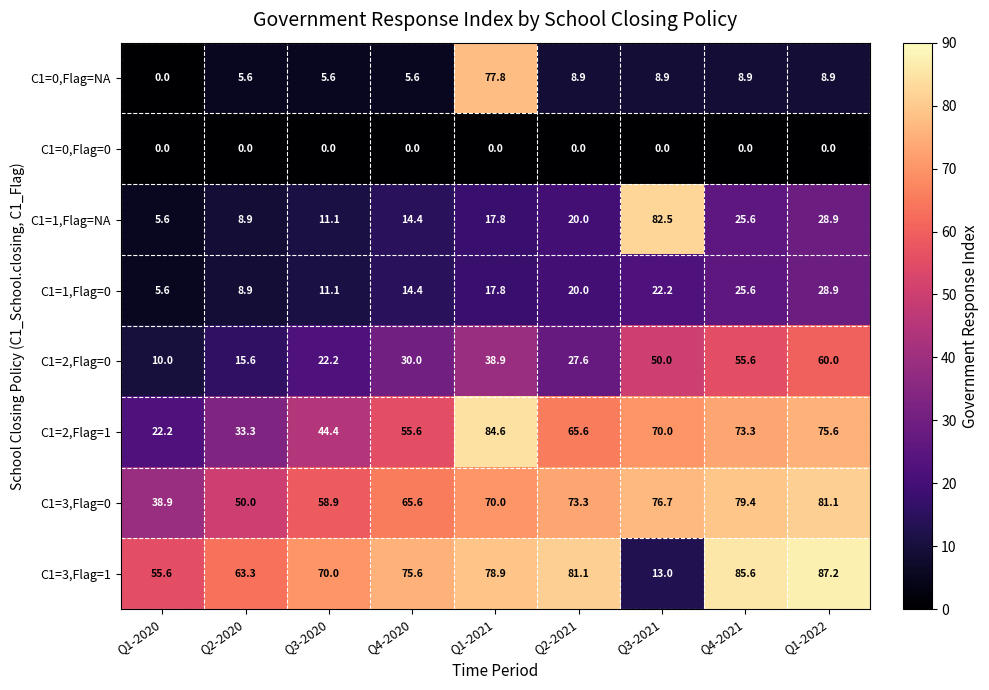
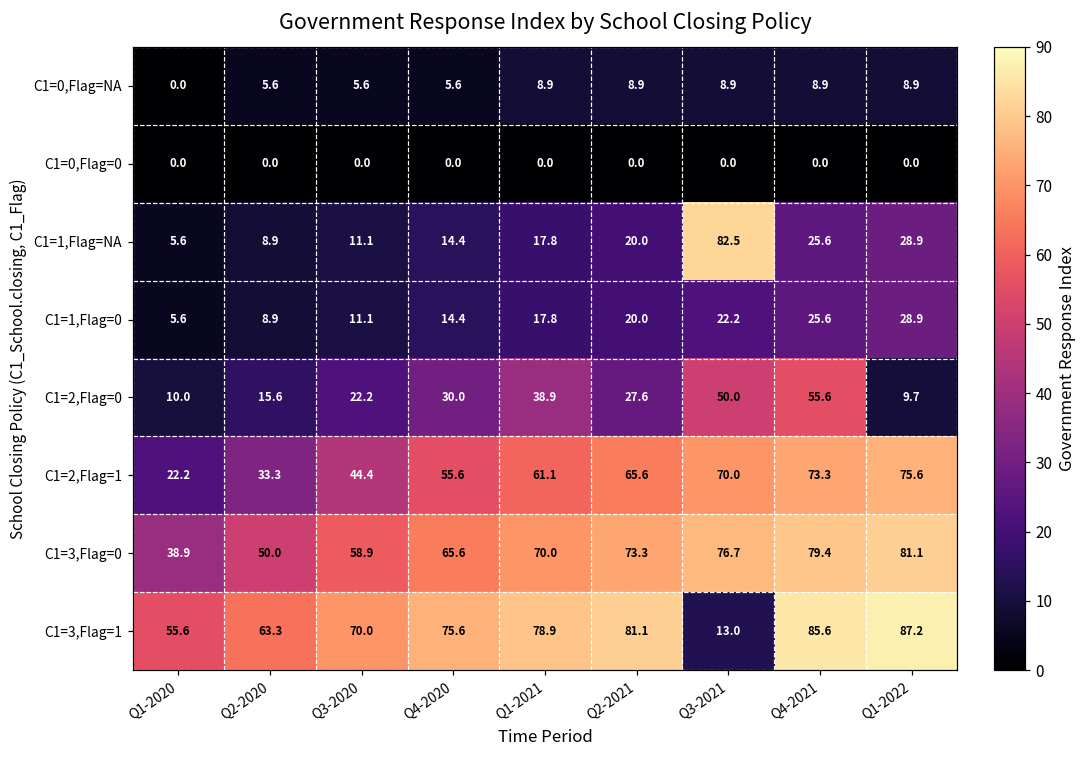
  {
    "C1=0,Flag=NA": {
      "Q1-2020": 0.0,
      "Q2-2020": 5.6,
      "Q3-2020": 5.6,
      "Q4-2020": 5.6,
-     "Q1-2021": 77.8,
+     "Q1-2021": 8.9,
      "Q2-2021": 8.9,
      "Q3-2021": 8.9,
      "Q4-2021": 8.9,
      "Q1-2022": 8.9
    },
    "C1=0,Flag=0": {
      "Q1-2020": 0.0,
      "Q2-2020": 0.0,
      "Q3-2020": 0.0,
      "Q4-2020": 0.0,
      "Q1-2021": 0.0,
      "Q2-2021": 0.0,
      "Q3-2021": 0.0,
      "Q4-2021": 0.0,
      "Q1-2022": 0.0
    },
    "C1=1,Flag=NA": {
      "Q1-2020": 5.6,
      "Q2-2020": 8.9,
      "Q3-2020": 11.1,
      "Q4-2020": 14.4,
      "Q1-2021": 17.8,
      "Q2-2021": 20.0,
      "Q3-2021": 82.5,
      "Q4-2021": 25.6,
      "Q1-2022": 28.9
    },
    "C1=1,Flag=0": {
      "Q1-2020": 5.6,
      "Q2-2020": 8.9,
      "Q3-2020": 11.1,
      "Q4-2020": 14.4,
      "Q1-2021": 17.8,
      "Q2-2021": 20.0,
      "Q3-2021": 22.2,
      "Q4-2021": 25.6,
      "Q1-2022": 28.9
    },
    "C1=2,Flag=0": {
      "Q1-2020": 10.0,
      "Q2-2020": 15.6,
      "Q3-2020": 22.2,
      "Q4-2020": 30.0,
      "Q1-2021": 38.9,
      "Q2-2021": 27.6,
      "Q3-2021": 50.0,
      "Q4-2021": 55.6,
-     "Q1-2022": 60.0
+     "Q1-2022": 9.7
    },
    "C1=2,Flag=1": {
      "Q1-2020": 22.2,
      "Q2-2020": 33.3,
      "Q3-2020": 44.4,
      "Q4-2020": 55.6,
-     "Q1-2021": 84.6,
+     "Q1-2021": 61.1,
      "Q2-2021": 65.6,
      "Q3-2021": 70.0,
      "Q4-2021": 73.3,
      "Q1-2022": 75.6
    },
    "C1=3,Flag=0": {
      "Q1-2020": 38.9,
      "Q2-2020": 50.0,
      "Q3-2020": 58.9,
      "Q4-2020": 65.6,
      "Q1-2021": 70.0,
      "Q2-2021": 73.3,
      "Q3-2021": 76.7,
      "Q4-2021": 79.4,
      "Q1-2022": 81.1
    },
    "C1=3,Flag=1": {
      "Q1-2020": 55.6,
      "Q2-2020": 63.3,
      "Q3-2020": 70.0,
      "Q4-2020": 75.6,
      "Q1-2021": 78.9,
      "Q2-2021": 81.1,
      "Q3-2021": 13.0,
      "Q4-2021": 85.6,
      "Q1-2022": 87.2
    }
  }
